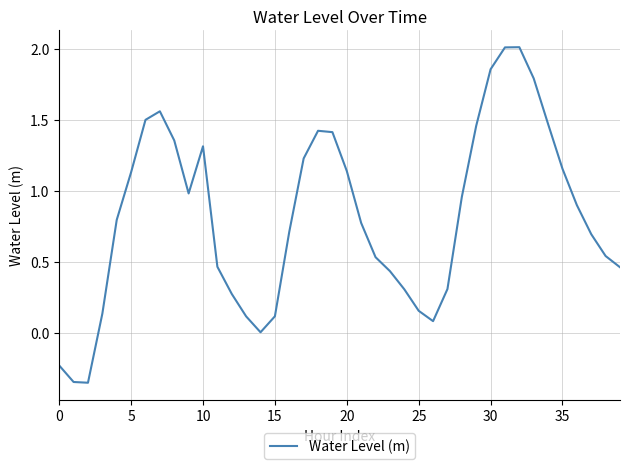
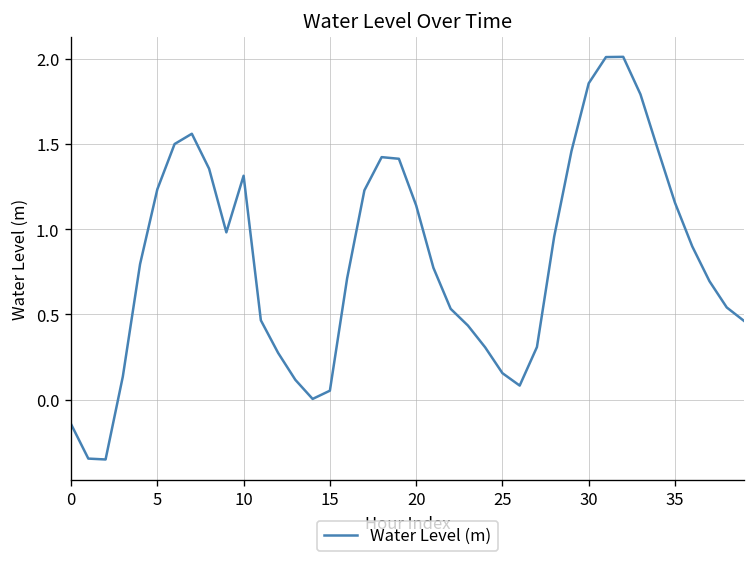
  {
-   "0": -0.23,
-   "5": 1.13,
+   "0": -0.14,
+   "5": 1.23,
    "10": 1.31,
-   "15": 0.12,
+   "15": 0.05,
    "20": 1.14,
    "25": 0.16,
    "30": 1.86,
    "35": 1.15
  }
